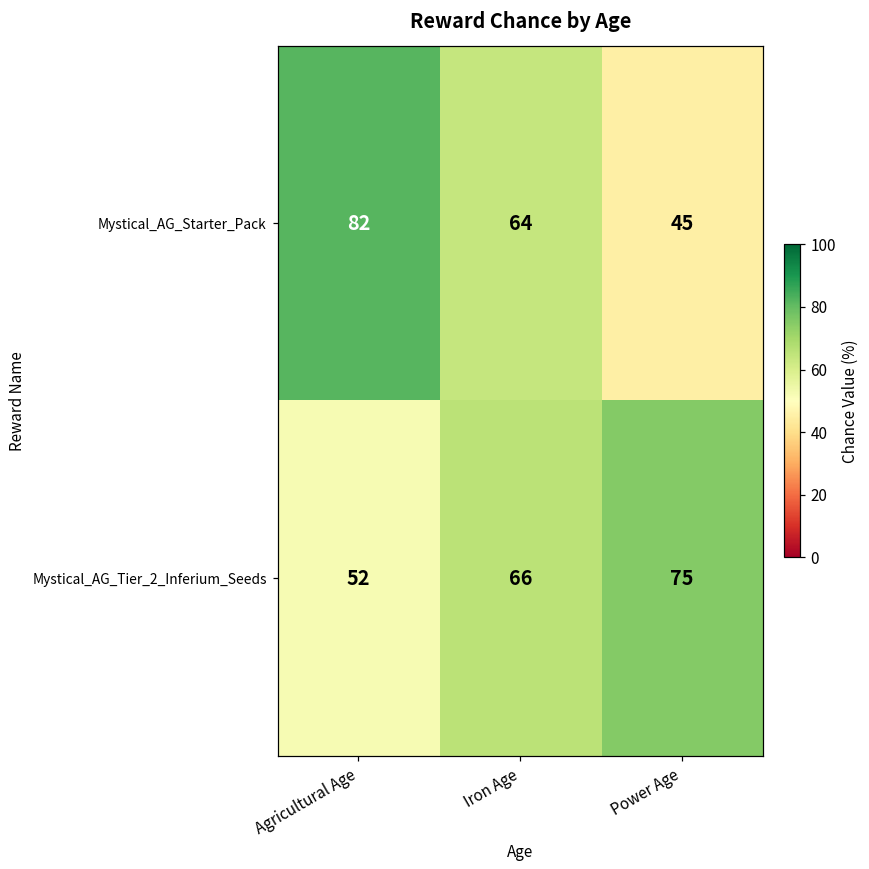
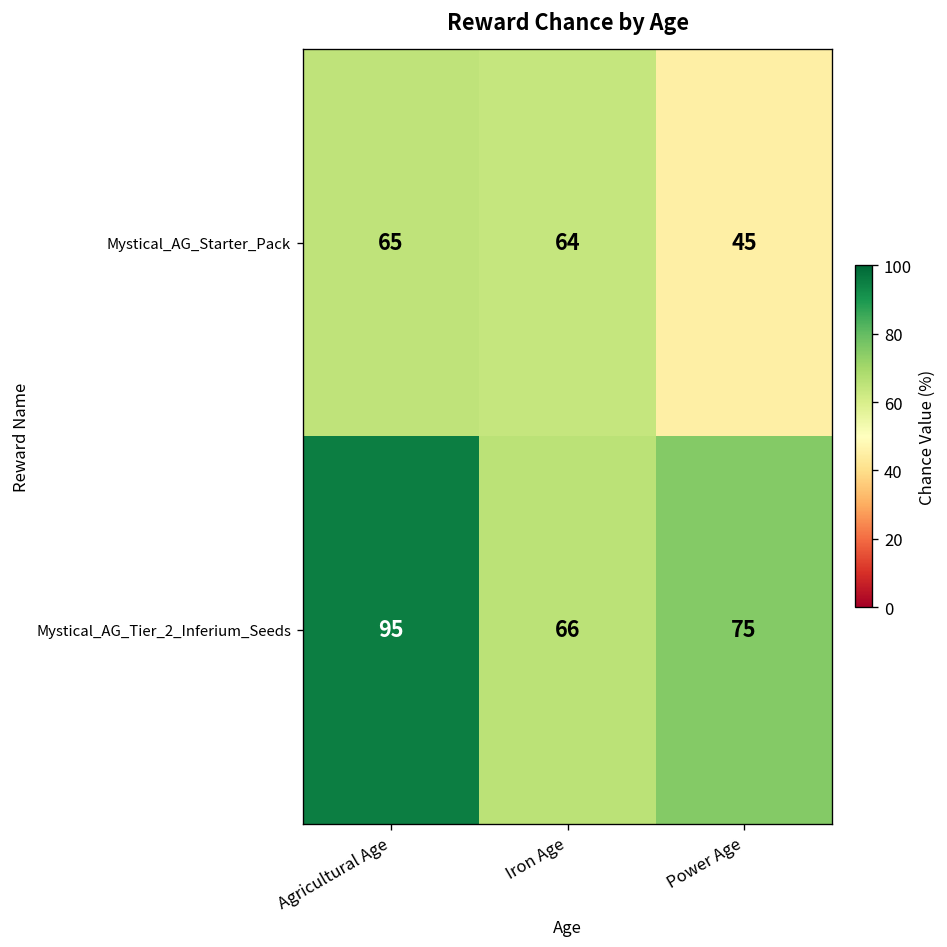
  {
    "Mystical_AG_Starter_Pack": {
-     "Agricultural Age": 82,
+     "Agricultural Age": 65,
      "Iron Age": 64,
      "Power Age": 45
    },
    "Mystical_AG_Tier_2_Inferium_Seeds": {
-     "Agricultural Age": 52,
+     "Agricultural Age": 95,
      "Iron Age": 66,
      "Power Age": 75
    }
  }
